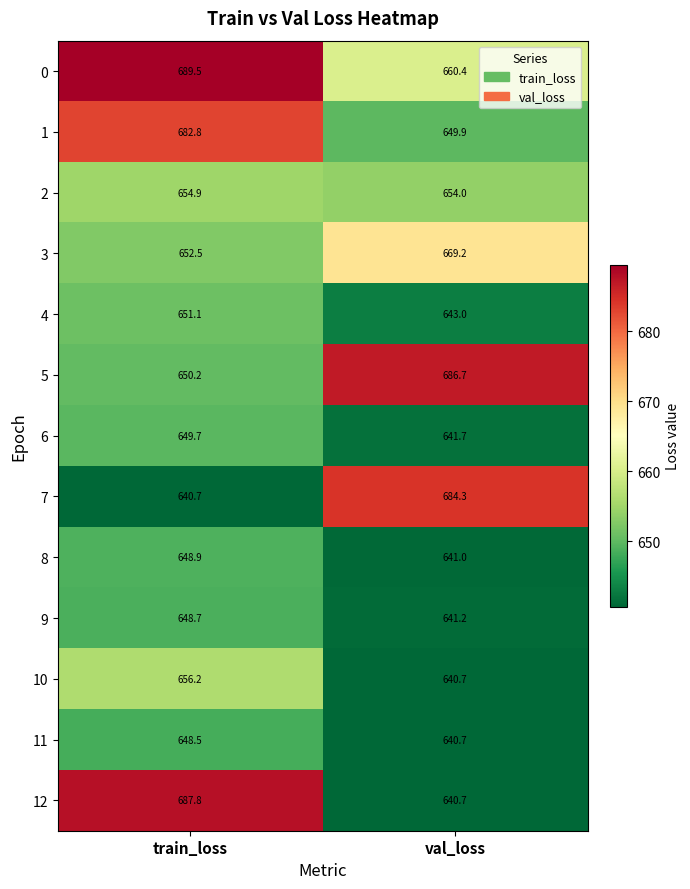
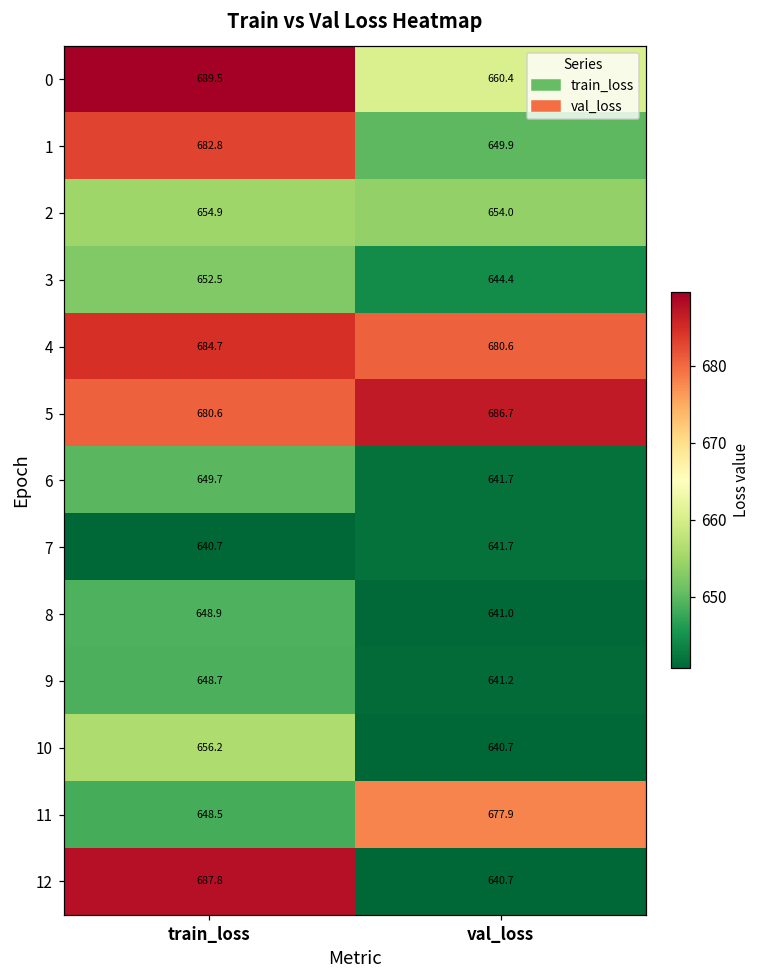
  {
    "0": {
      "train_loss": 689.5,
      "val_loss": 660.4
    },
    "1": {
      "train_loss": 682.8,
      "val_loss": 649.9
    },
    "2": {
      "train_loss": 654.9,
      "val_loss": 654.0
    },
    "3": {
      "train_loss": 652.5,
-     "val_loss": 669.2
+     "val_loss": 644.4
    },
    "4": {
-     "train_loss": 651.1,
-     "val_loss": 643.0
+     "train_loss": 684.7,
+     "val_loss": 680.6
    },
    "5": {
-     "train_loss": 650.2,
+     "train_loss": 680.6,
      "val_loss": 686.7
    },
    "6": {
      "train_loss": 649.7,
      "val_loss": 641.7
    },
    "7": {
      "train_loss": 640.7,
-     "val_loss": 684.3
+     "val_loss": 641.7
    },
    "8": {
      "train_loss": 648.9,
      "val_loss": 641.0
    },
    "9": {
      "train_loss": 648.7,
      "val_loss": 641.2
    },
    "10": {
      "train_loss": 656.2,
      "val_loss": 640.7
    },
    "11": {
      "train_loss": 648.5,
-     "val_loss": 640.7
+     "val_loss": 677.9
    },
    "12": {
      "train_loss": 687.8,
      "val_loss": 640.7
    }
  }
